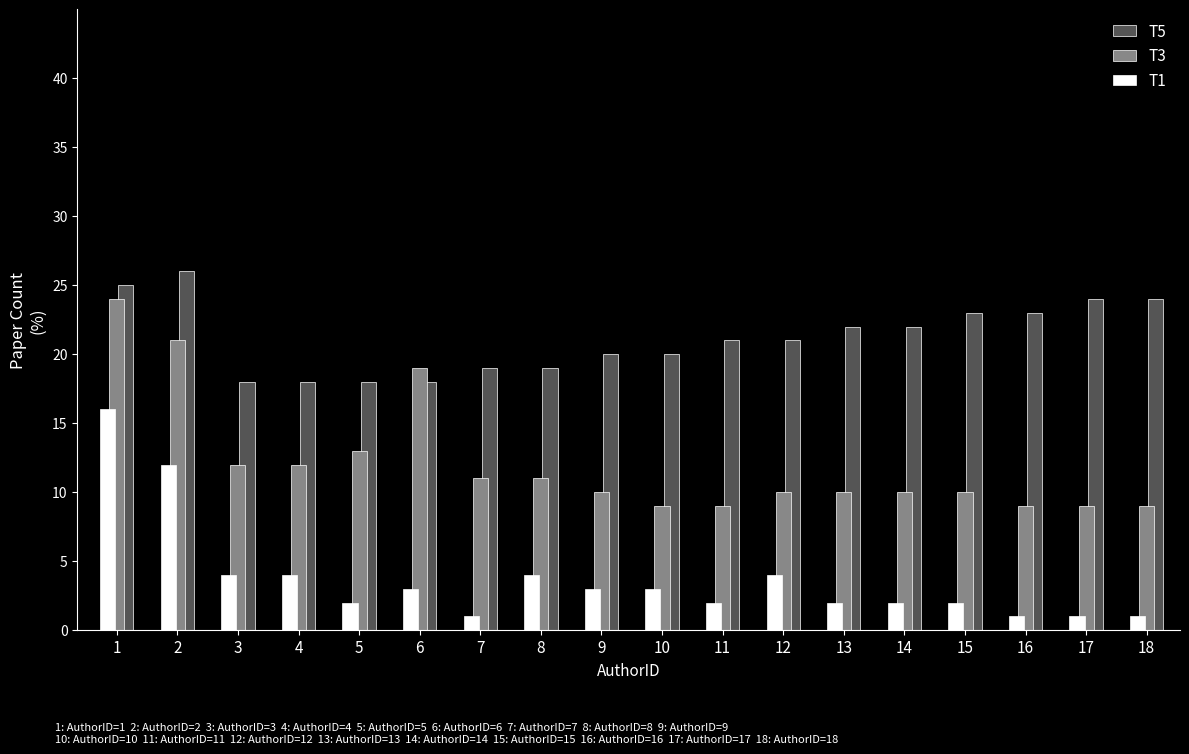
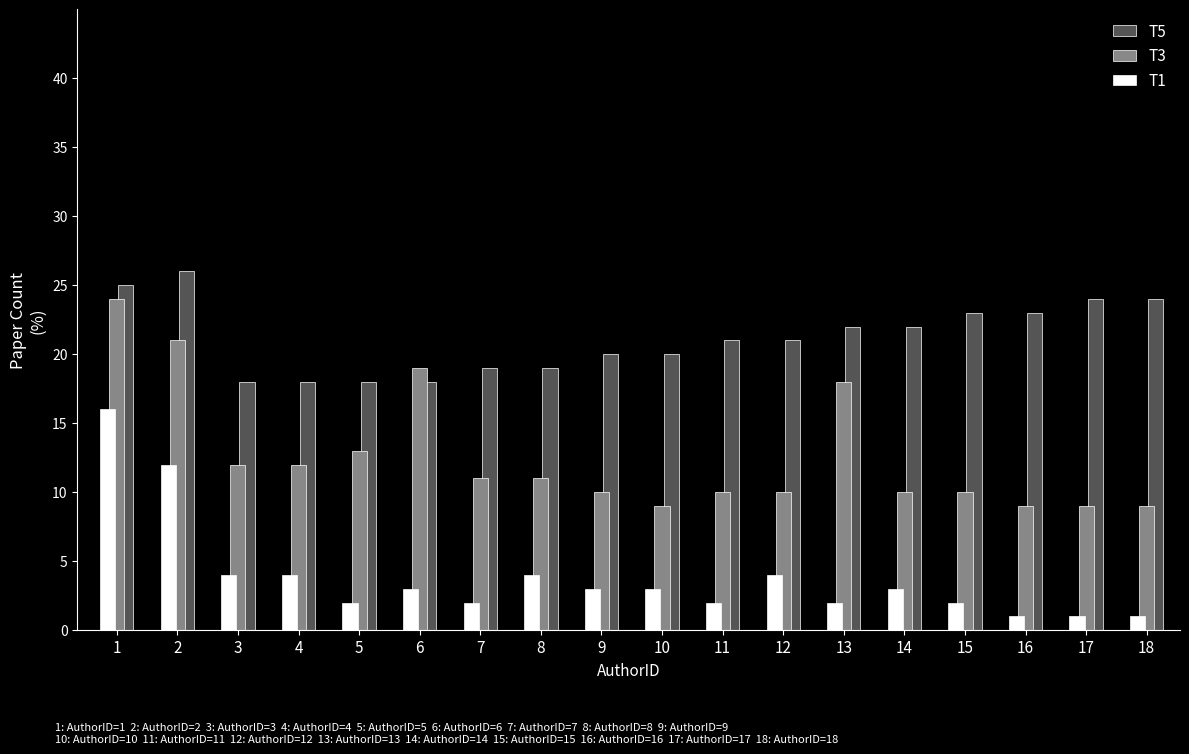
  {
    "T5": {
      "1": 25.0,
      "2": 26.0,
      "3": 18.0,
      "4": 18.0,
      "5": 18.0,
      "6": 18.0,
      "7": 19.0,
      "8": 19.0,
      "9": 20.0,
      "10": 20.0,
      "11": 21.0,
      "12": 21.0,
      "13": 22.0,
      "14": 22.0,
      "15": 23.0,
      "16": 23.0,
      "17": 24.0,
      "18": 24.0
    },
    "T3": {
      "1": 24.0,
      "2": 21.0,
      "3": 12.0,
      "4": 12.0,
      "5": 13.0,
      "6": 19.0,
      "7": 11.0,
      "8": 11.0,
      "9": 10.0,
      "10": 9.0,
-     "11": 9.0,
+     "11": 10.0,
      "12": 10.0,
-     "13": 10.0,
+     "13": 18.0,
      "14": 10.0,
      "15": 10.0,
      "16": 9.0,
      "17": 9.0,
      "18": 9.0
    },
    "T1": {
      "1": 16,
      "2": 12,
      "3": 4,
      "4": 4,
      "5": 2,
      "6": 3,
-     "7": 1,
+     "7": 2,
      "8": 4,
      "9": 3,
      "10": 3,
      "11": 2,
      "12": 4,
      "13": 2,
-     "14": 2,
+     "14": 3,
      "15": 2,
      "16": 1,
      "17": 1,
      "18": 1
    }
  }
